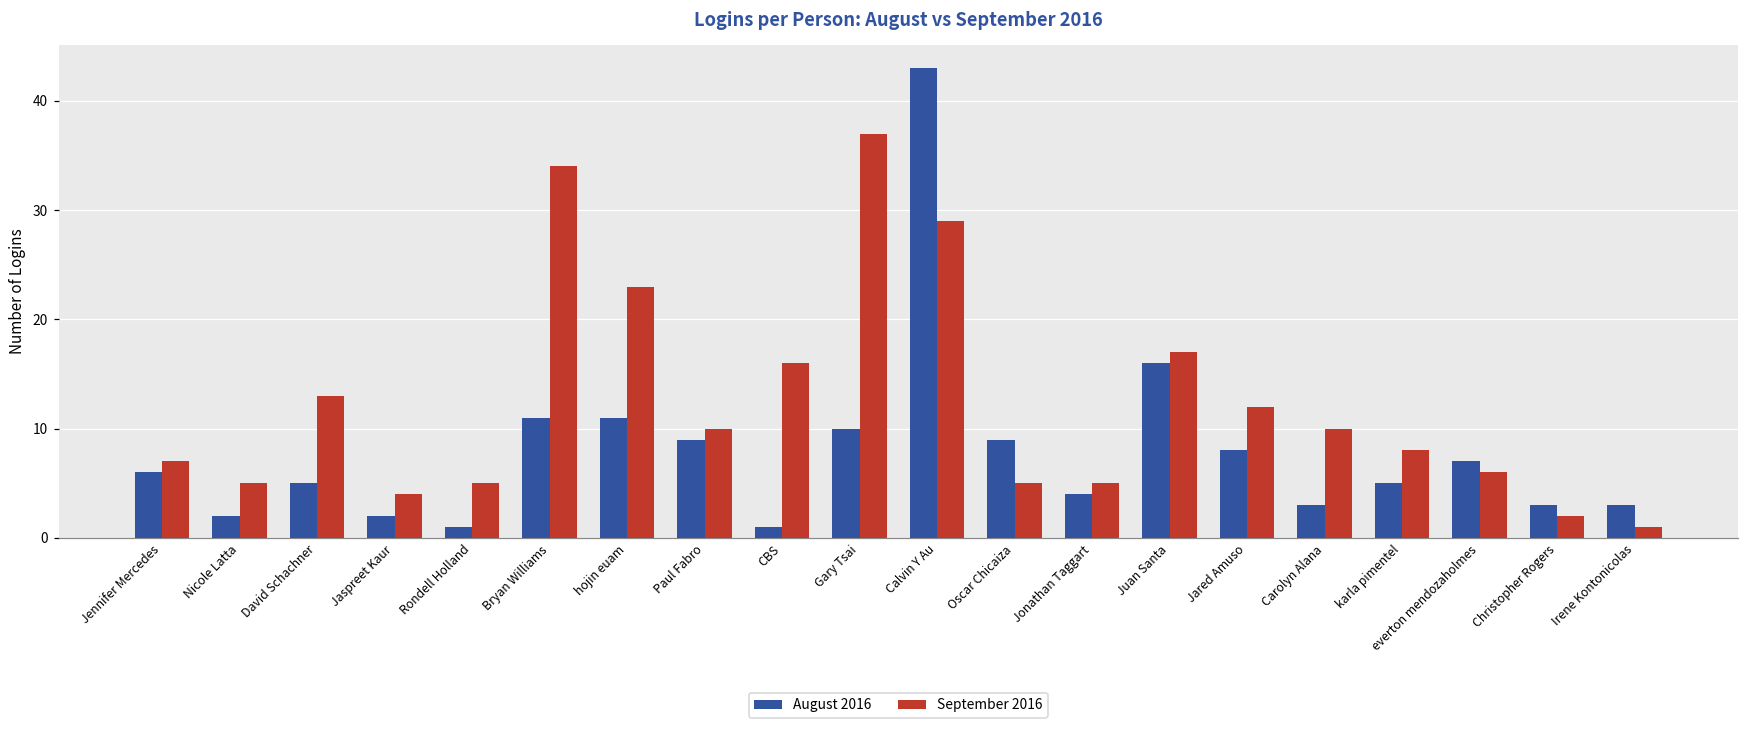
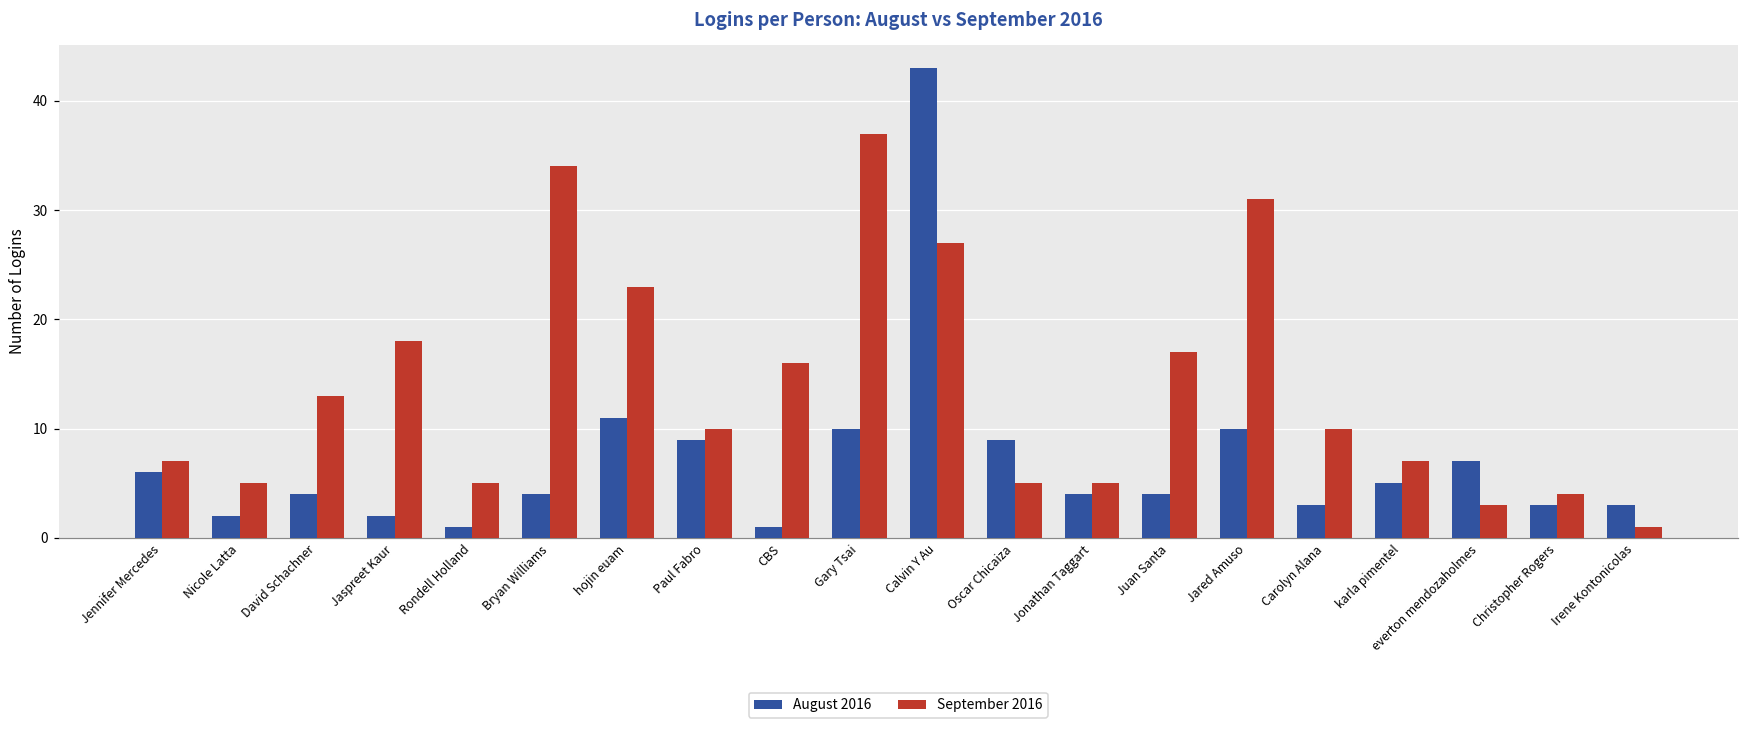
  {
    "August 2016": {
      "Jennifer Mercedes": 6,
      "Nicole Latta": 2,
-     "David Schachner": 5,
+     "David Schachner": 4,
      "Jaspreet Kaur": 2,
      "Rondell Holland": 1,
-     "Bryan Williams": 11,
+     "Bryan Williams": 4,
      "hojin euam": 11,
      "Paul Fabro": 9,
      "CBS": 1,
      "Gary Tsai": 10,
      "Calvin Y Au": 43,
      "Oscar Chicaiza": 9,
      "Jonathan Taggart": 4,
-     "Juan Santa": 16,
-     "Jared Amuso": 8,
+     "Juan Santa": 4,
+     "Jared Amuso": 10,
      "Carolyn Alana": 3,
      "karla pimentel": 5,
      "everton mendozaholmes": 7,
      "Christopher Rogers": 3,
      "Irene Kontonicolas": 3
    },
    "September 2016": {
      "Jennifer Mercedes": 7,
      "Nicole Latta": 5,
      "David Schachner": 13,
-     "Jaspreet Kaur": 4,
+     "Jaspreet Kaur": 18,
      "Rondell Holland": 5,
      "Bryan Williams": 34,
      "hojin euam": 23,
      "Paul Fabro": 10,
      "CBS": 16,
      "Gary Tsai": 37,
-     "Calvin Y Au": 29,
+     "Calvin Y Au": 27,
      "Oscar Chicaiza": 5,
      "Jonathan Taggart": 5,
      "Juan Santa": 17,
-     "Jared Amuso": 12,
+     "Jared Amuso": 31,
      "Carolyn Alana": 10,
-     "karla pimentel": 8,
-     "everton mendozaholmes": 6,
-     "Christopher Rogers": 2,
+     "karla pimentel": 7,
+     "everton mendozaholmes": 3,
+     "Christopher Rogers": 4,
      "Irene Kontonicolas": 1
    }
  }
